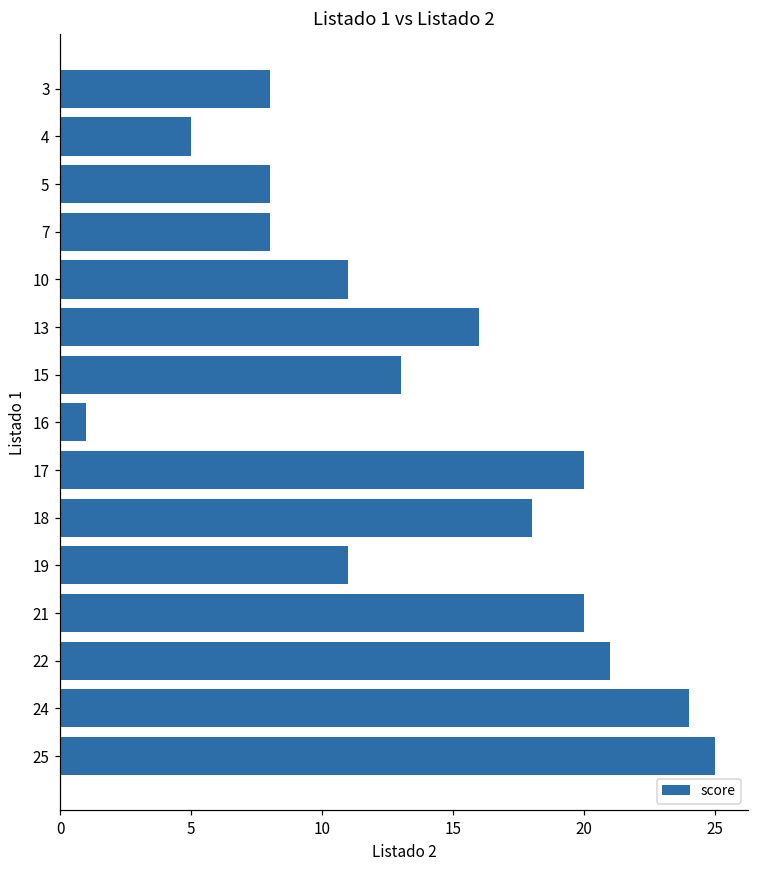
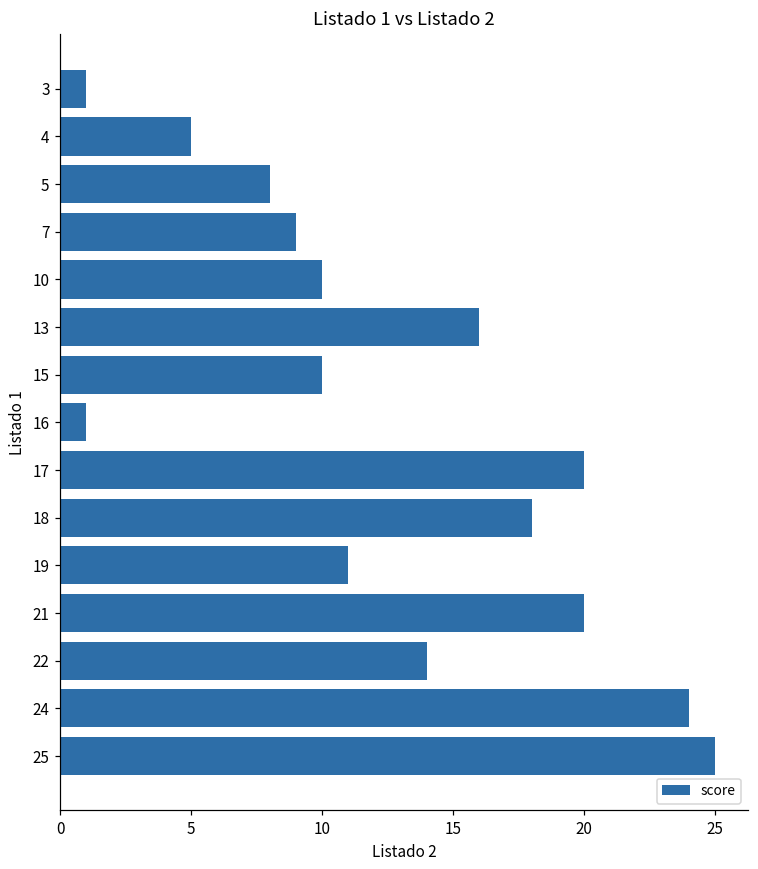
  {
-   "3": 8,
+   "3": 1,
    "4": 5,
    "5": 8,
-   "7": 8,
-   "10": 11,
+   "7": 9,
+   "10": 10,
    "13": 16,
-   "15": 13,
+   "15": 10,
    "16": 1,
    "17": 20,
    "18": 18,
    "19": 11,
    "21": 20,
-   "22": 21,
+   "22": 14,
    "24": 24,
    "25": 25
  }
